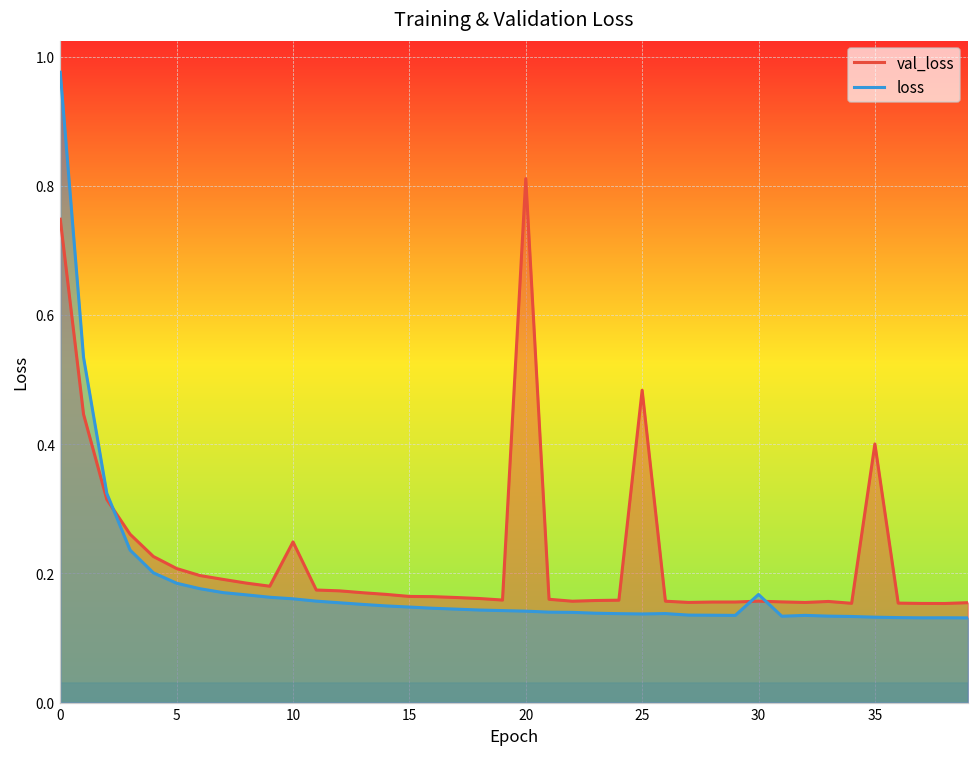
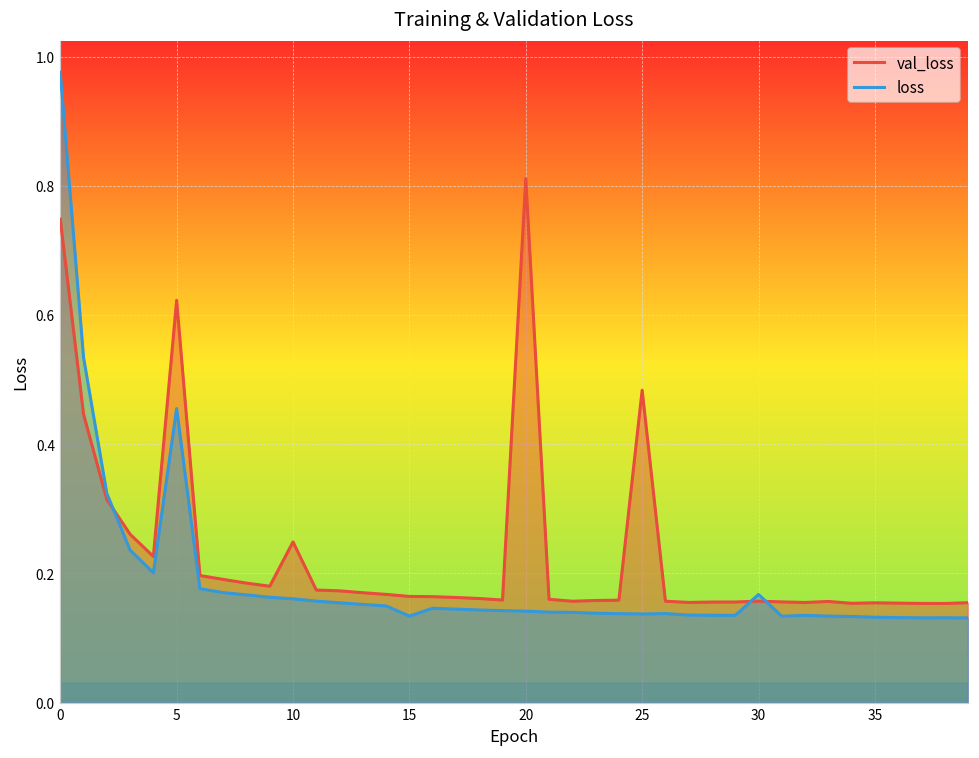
  {
    "val_loss": {
      "0": 0.75,
-     "5": 0.21,
+     "5": 0.62,
      "10": 0.25,
      "15": 0.16,
      "20": 0.81,
      "25": 0.48,
      "30": 0.16,
-     "35": 0.40
+     "35": 0.15
    },
    "loss": {
      "0": 0.98,
-     "5": 0.18,
+     "5": 0.46,
      "10": 0.16,
-     "15": 0.15,
+     "15": 0.13,
      "20": 0.14,
      "25": 0.14,
      "30": 0.17,
      "35": 0.13
    }
  }
